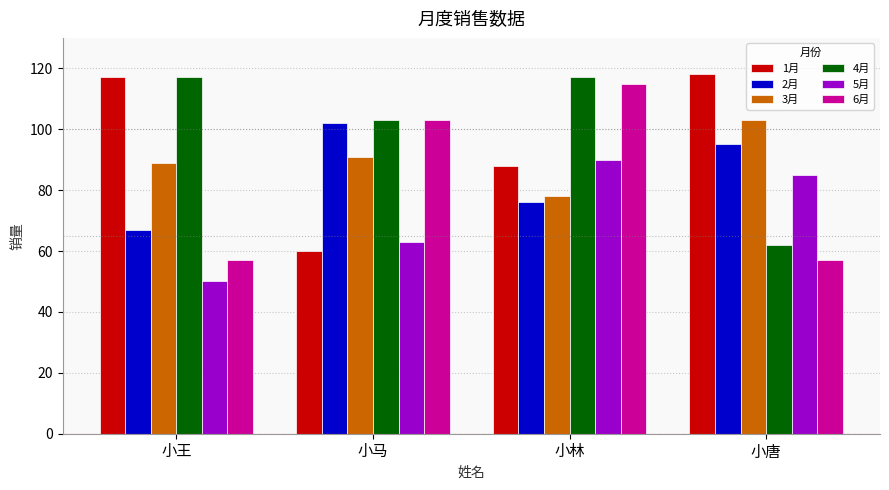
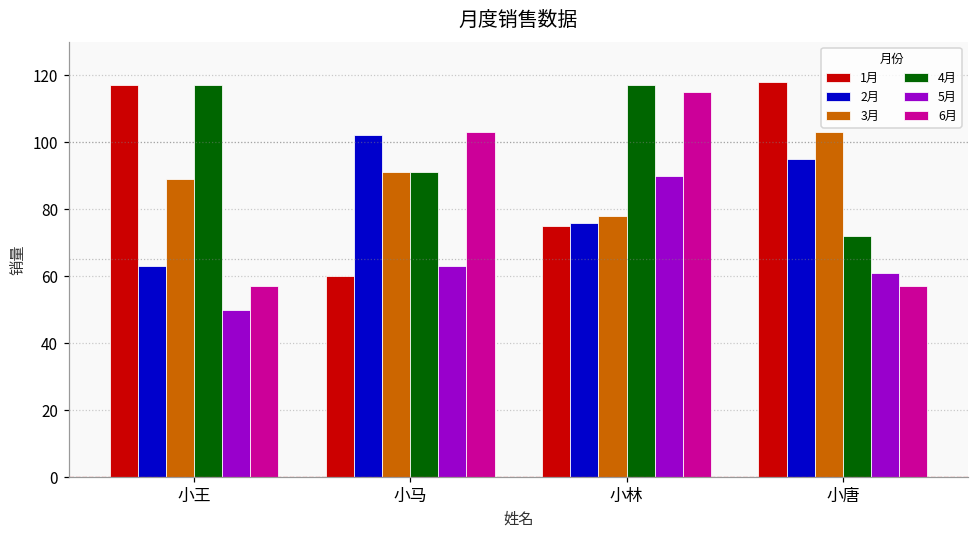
  {
    "1月": {
      "小王": 117,
      "小马": 60,
-     "小林": 88,
+     "小林": 75,
      "小唐": 118
    },
    "2月": {
-     "小王": 67,
+     "小王": 63,
      "小马": 102,
      "小林": 76,
      "小唐": 95
    },
    "3月": {
      "小王": 89,
      "小马": 91,
      "小林": 78,
      "小唐": 103
    },
    "4月": {
      "小王": 117,
-     "小马": 103,
+     "小马": 91,
      "小林": 117,
-     "小唐": 62
+     "小唐": 72
    },
    "5月": {
      "小王": 50,
      "小马": 63,
      "小林": 90,
-     "小唐": 85
+     "小唐": 61
    },
    "6月": {
      "小王": 57,
      "小马": 103,
      "小林": 115,
      "小唐": 57
    }
  }
